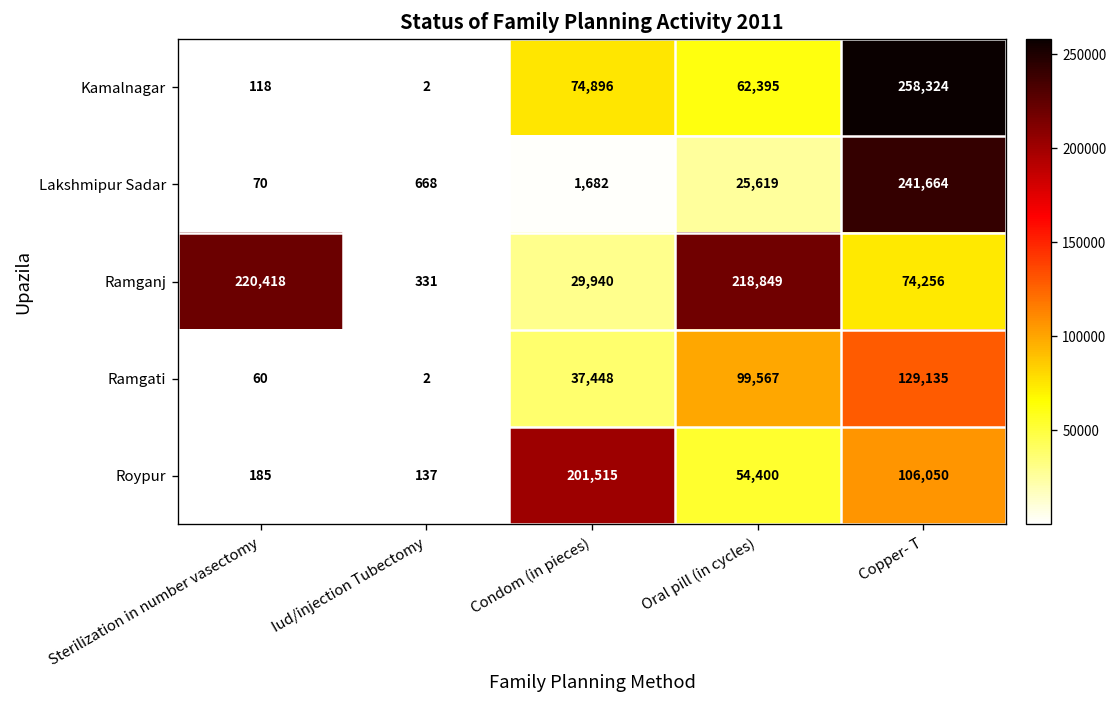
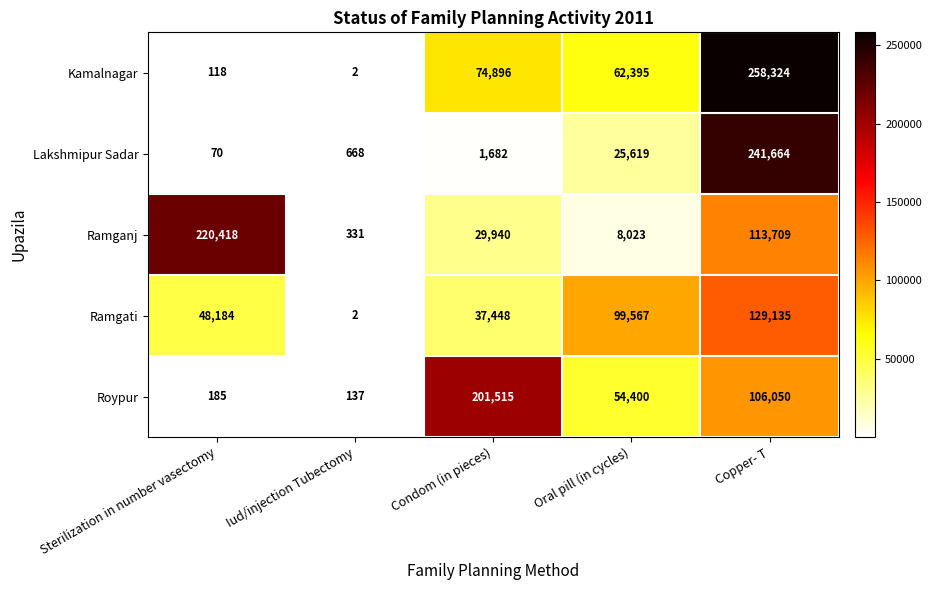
  {
    "Kamalnagar": {
      "Sterilization in number vasectomy": "118",
      "Iud/injection Tubectomy": "2",
      "Condom (in pieces)": "74,896",
      "Oral pill (in cycles)": "62,395",
      "Copper- T": "258,324"
    },
    "Lakshmipur Sadar": {
      "Sterilization in number vasectomy": "70",
      "Iud/injection Tubectomy": "668",
      "Condom (in pieces)": "1,682",
      "Oral pill (in cycles)": "25,619",
      "Copper- T": "241,664"
    },
    "Ramganj": {
      "Sterilization in number vasectomy": "220,418",
      "Iud/injection Tubectomy": "331",
      "Condom (in pieces)": "29,940",
-     "Oral pill (in cycles)": "218,849",
-     "Copper- T": "74,256"
+     "Oral pill (in cycles)": "8,023",
+     "Copper- T": "113,709"
    },
    "Ramgati": {
-     "Sterilization in number vasectomy": "60",
+     "Sterilization in number vasectomy": "48,184",
      "Iud/injection Tubectomy": "2",
      "Condom (in pieces)": "37,448",
      "Oral pill (in cycles)": "99,567",
      "Copper- T": "129,135"
    },
    "Roypur": {
      "Sterilization in number vasectomy": "185",
      "Iud/injection Tubectomy": "137",
      "Condom (in pieces)": "201,515",
      "Oral pill (in cycles)": "54,400",
      "Copper- T": "106,050"
    }
  }
